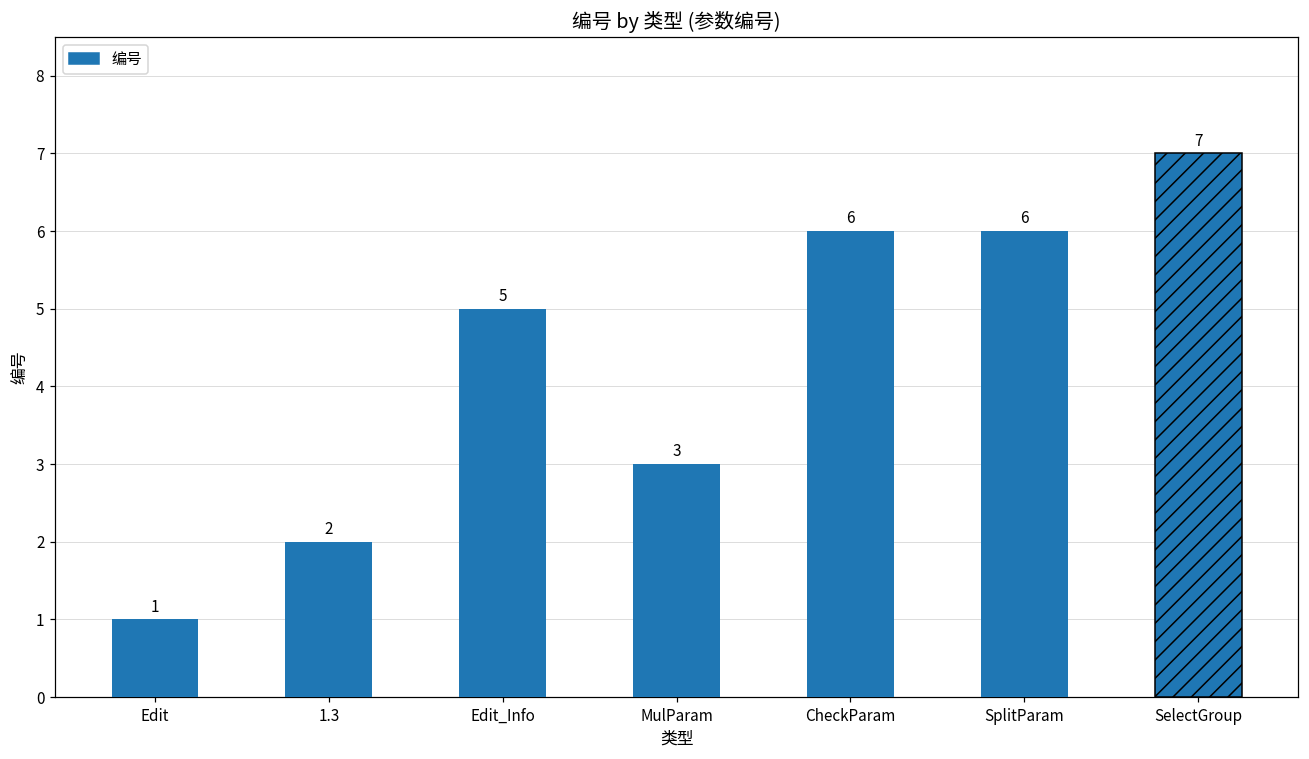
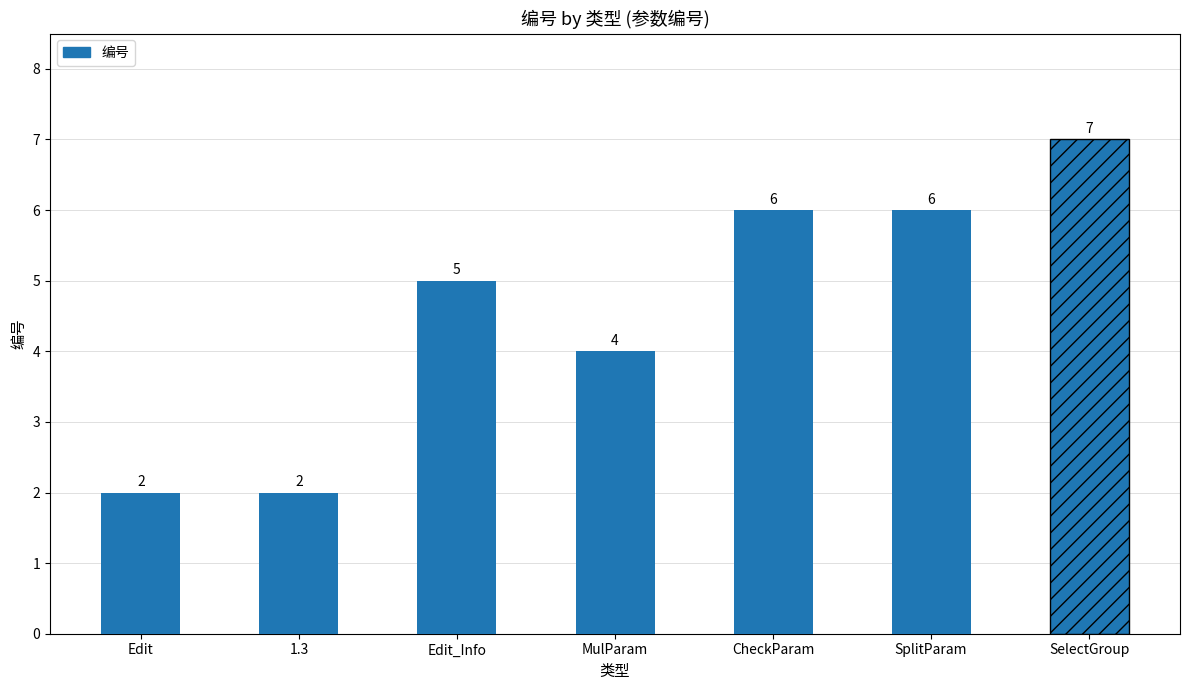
  {
-   "Edit": 1,
+   "Edit": 2,
    "1.3": 2,
    "Edit_Info": 5,
-   "MulParam": 3,
+   "MulParam": 4,
    "CheckParam": 6,
    "SplitParam": 6,
    "SelectGroup": 7
  }
